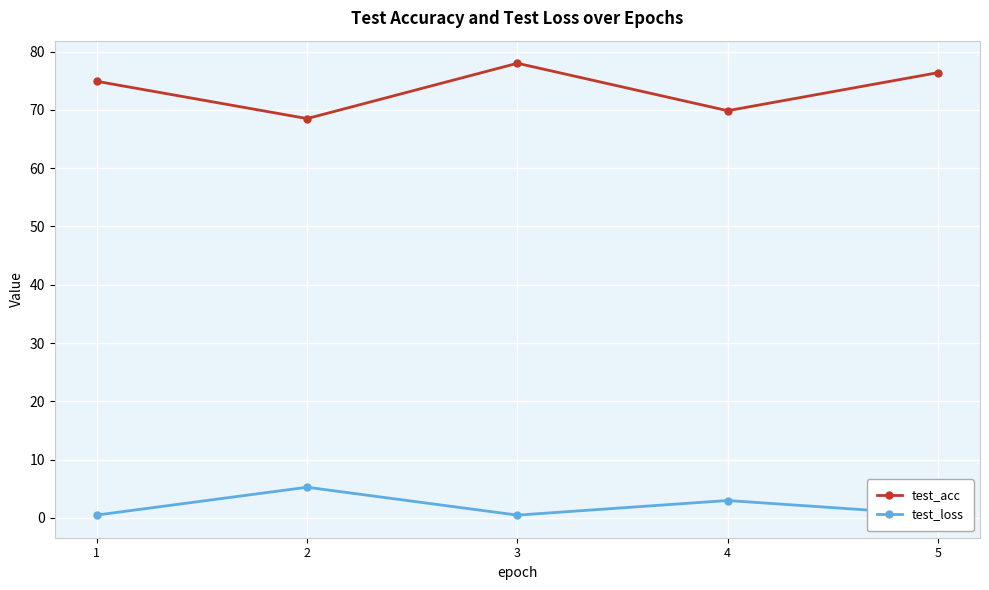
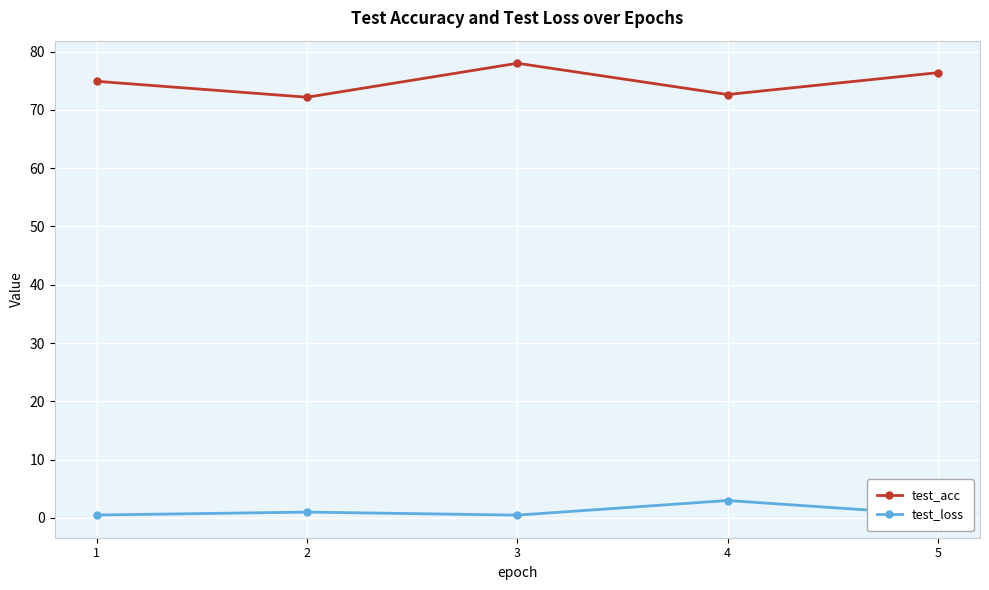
  {
    "test_acc": {
      "1": 75,
-     "2": 69,
+     "2": 72,
      "3": 78,
-     "4": 70,
+     "4": 73,
      "5": 76
    },
    "test_loss": {
      "1": 0,
-     "2": 5,
+     "2": 1,
      "3": 0,
      "4": 3
    }
  }
